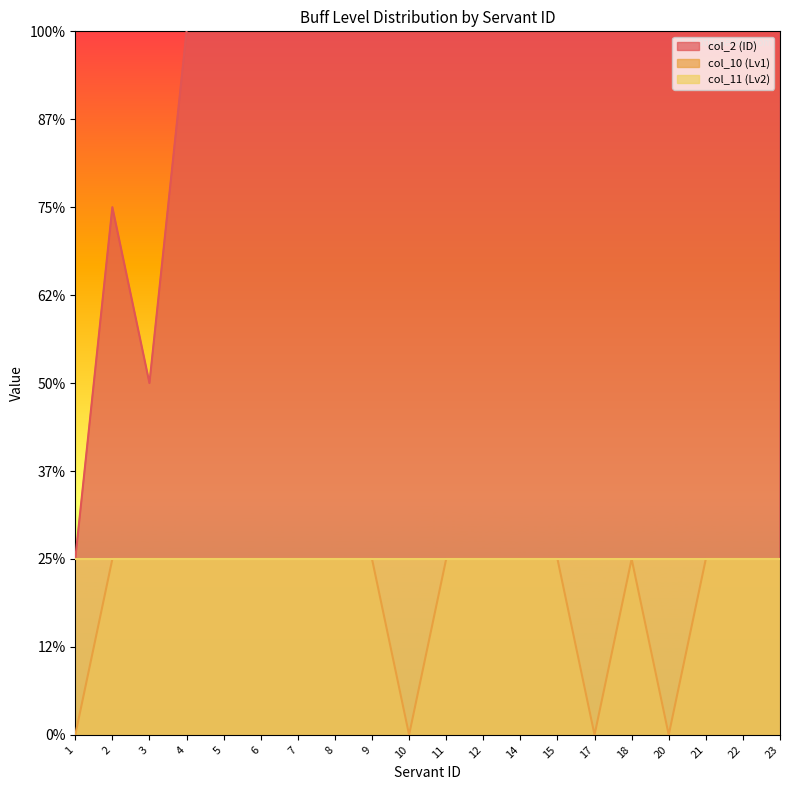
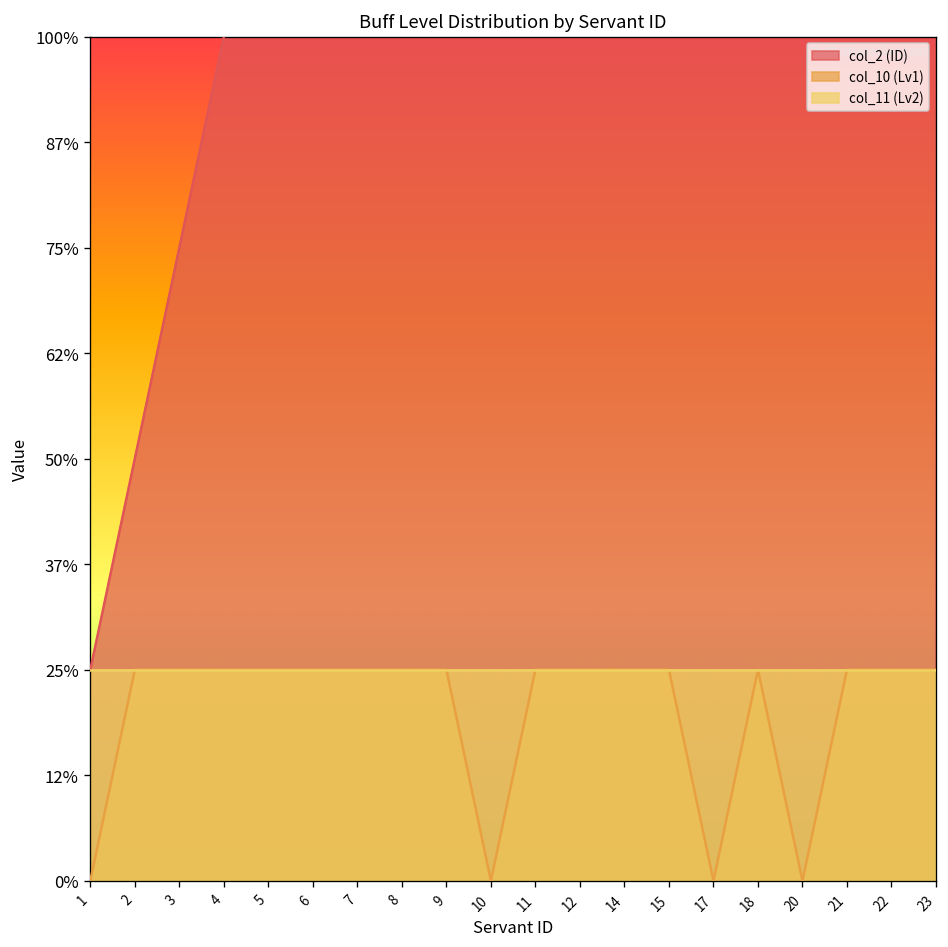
  {
    "col_2 (ID)": {
-     "2": "75%",
-     "3": "50%",
+     "2": "50%",
+     "3": "75%",
      "4": "100%"
    }
  }
